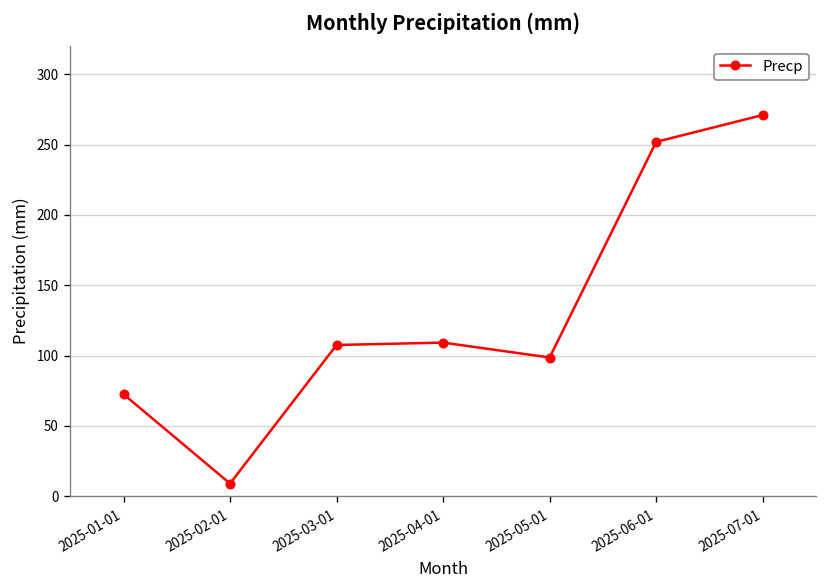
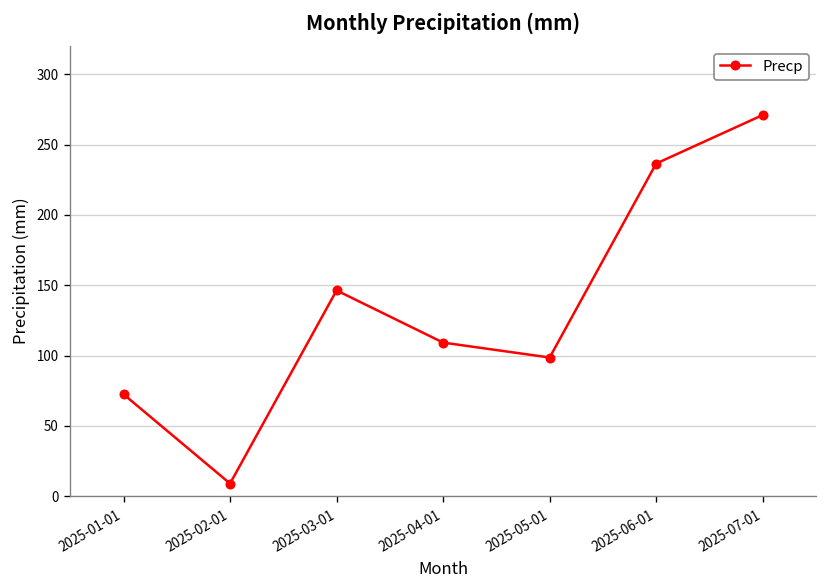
  {
    "2025-01-01": 73,
    "2025-02-01": 9,
-   "2025-03-01": 108,
+   "2025-03-01": 146,
    "2025-04-01": 109,
    "2025-05-01": 99,
-   "2025-06-01": 252,
+   "2025-06-01": 237,
    "2025-07-01": 271
  }
